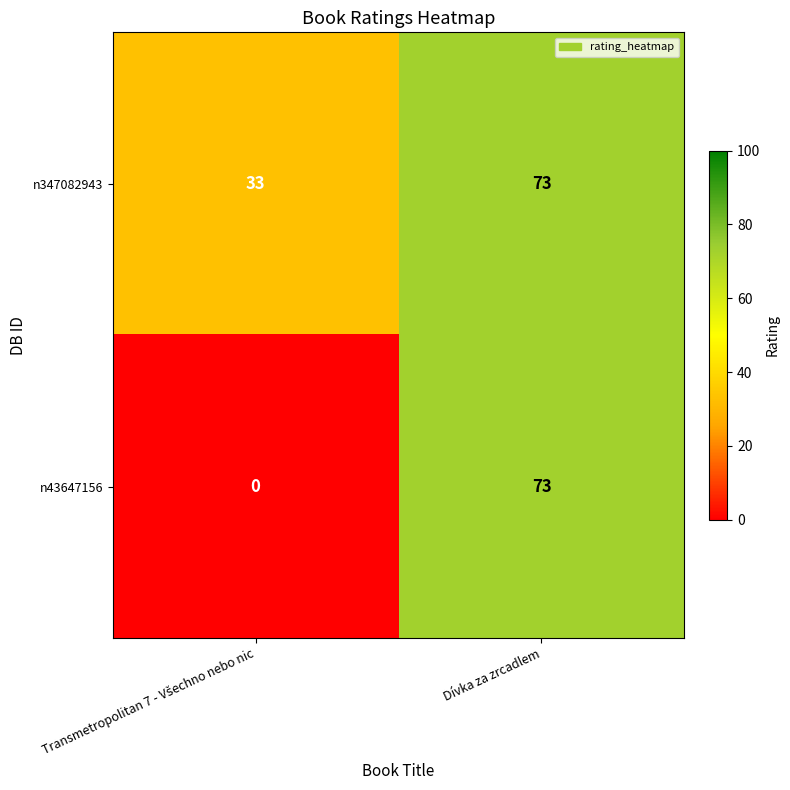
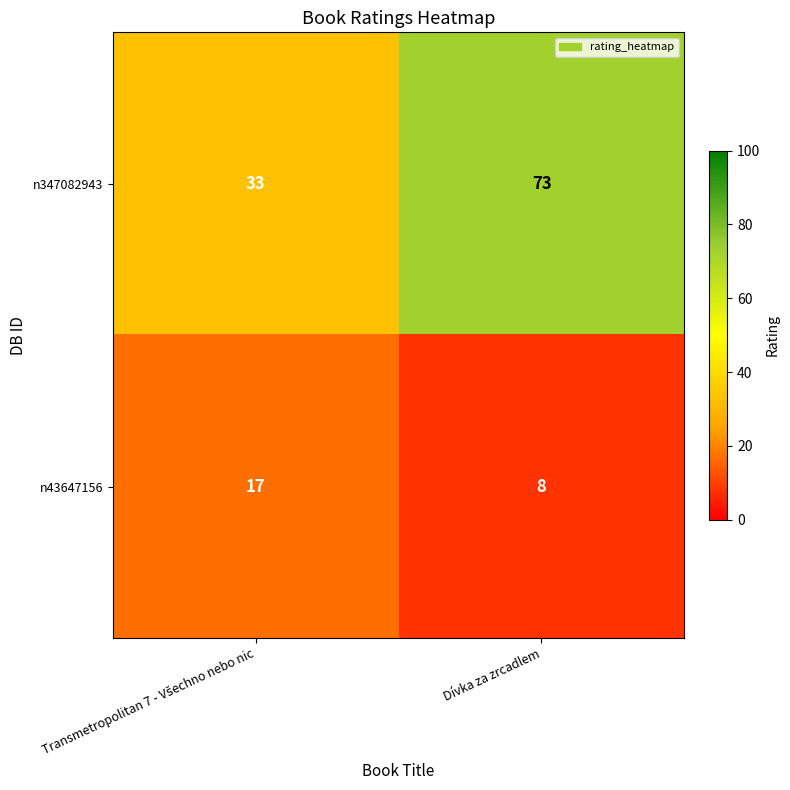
  {
    "n347082943": {
      "Transmetropolitan 7 - Všechno nebo nic": 33,
      "Dívka za zrcadlem": 73
    },
    "n43647156": {
-     "Transmetropolitan 7 - Všechno nebo nic": 0,
-     "Dívka za zrcadlem": 73
+     "Transmetropolitan 7 - Všechno nebo nic": 17,
+     "Dívka za zrcadlem": 8
    }
  }
